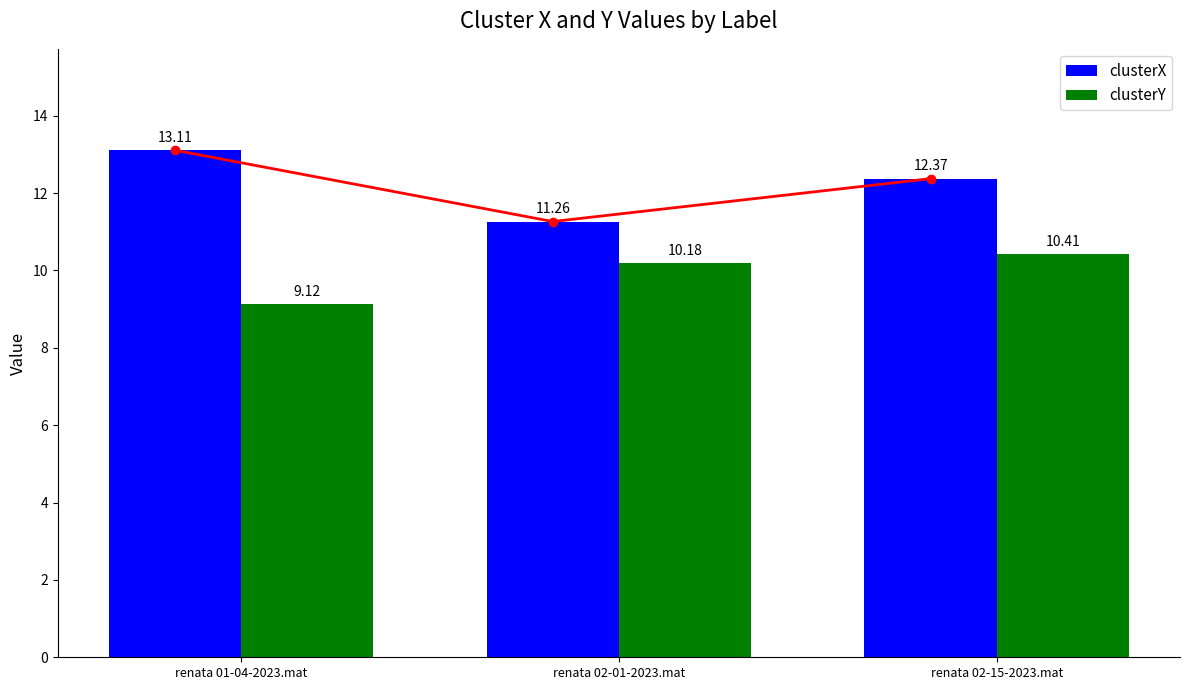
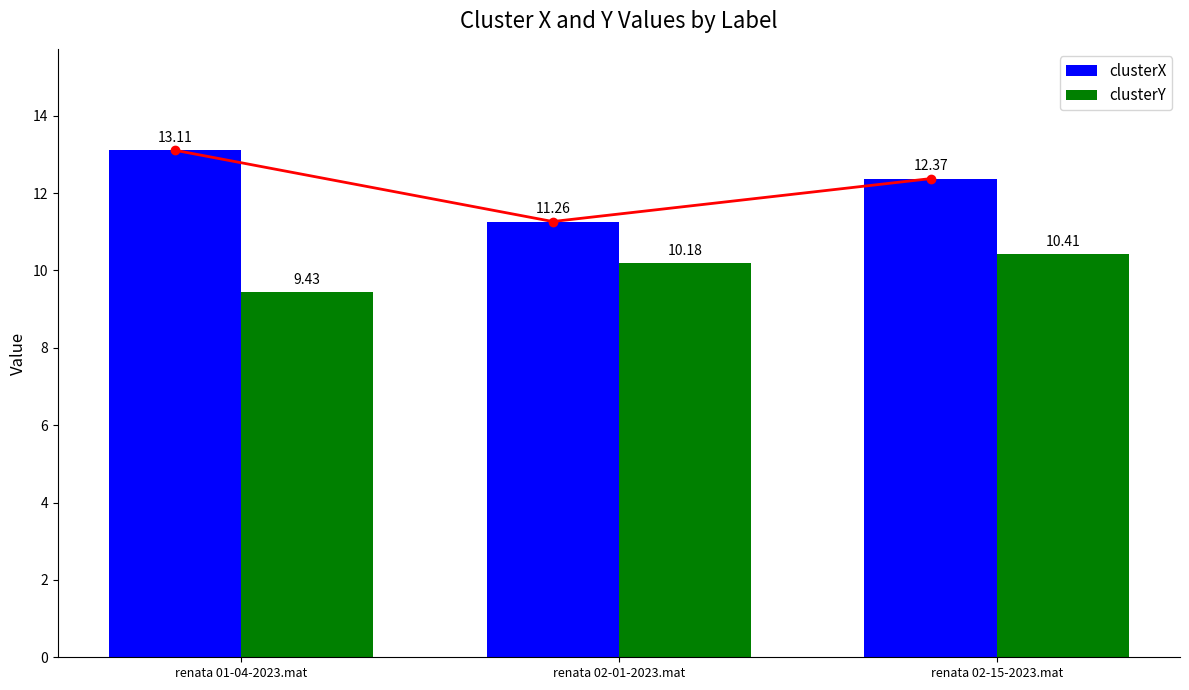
  {
    "clusterX": {
      "renata 01-04-2023.mat": 13.11,
      "renata 02-01-2023.mat": 11.26,
      "renata 02-15-2023.mat": 12.37
    },
    "clusterY": {
-     "renata 01-04-2023.mat": 9.12,
+     "renata 01-04-2023.mat": 9.43,
      "renata 02-01-2023.mat": 10.18,
      "renata 02-15-2023.mat": 10.41
    }
  }
